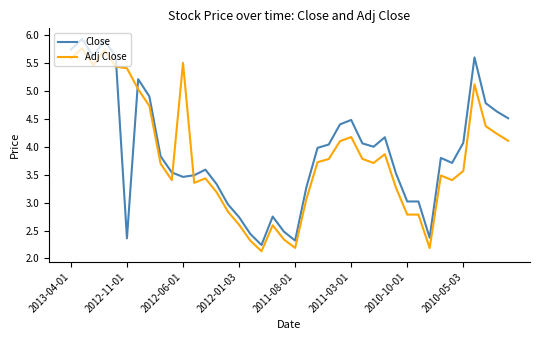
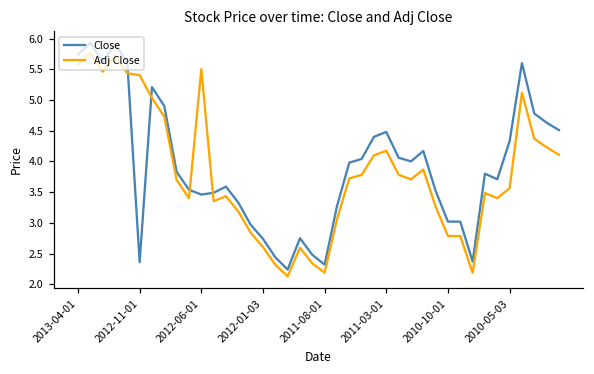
  {
    "Close": {
      "2012-11-01": 2.4,
      "2012-06-01": 3.5,
      "2012-01-03": 2.7,
      "2011-08-01": 2.3,
      "2011-03-01": 4.5,
      "2010-10-01": 3.0,
-     "2010-05-03": 4.1
+     "2010-05-03": 4.3
    },
    "Adj Close": {
      "2012-11-01": 5.4,
      "2012-06-01": 5.5,
      "2012-01-03": 2.6,
      "2011-08-01": 2.2,
      "2011-03-01": 4.2,
      "2010-10-01": 2.8,
      "2010-05-03": 3.6
    }
  }
